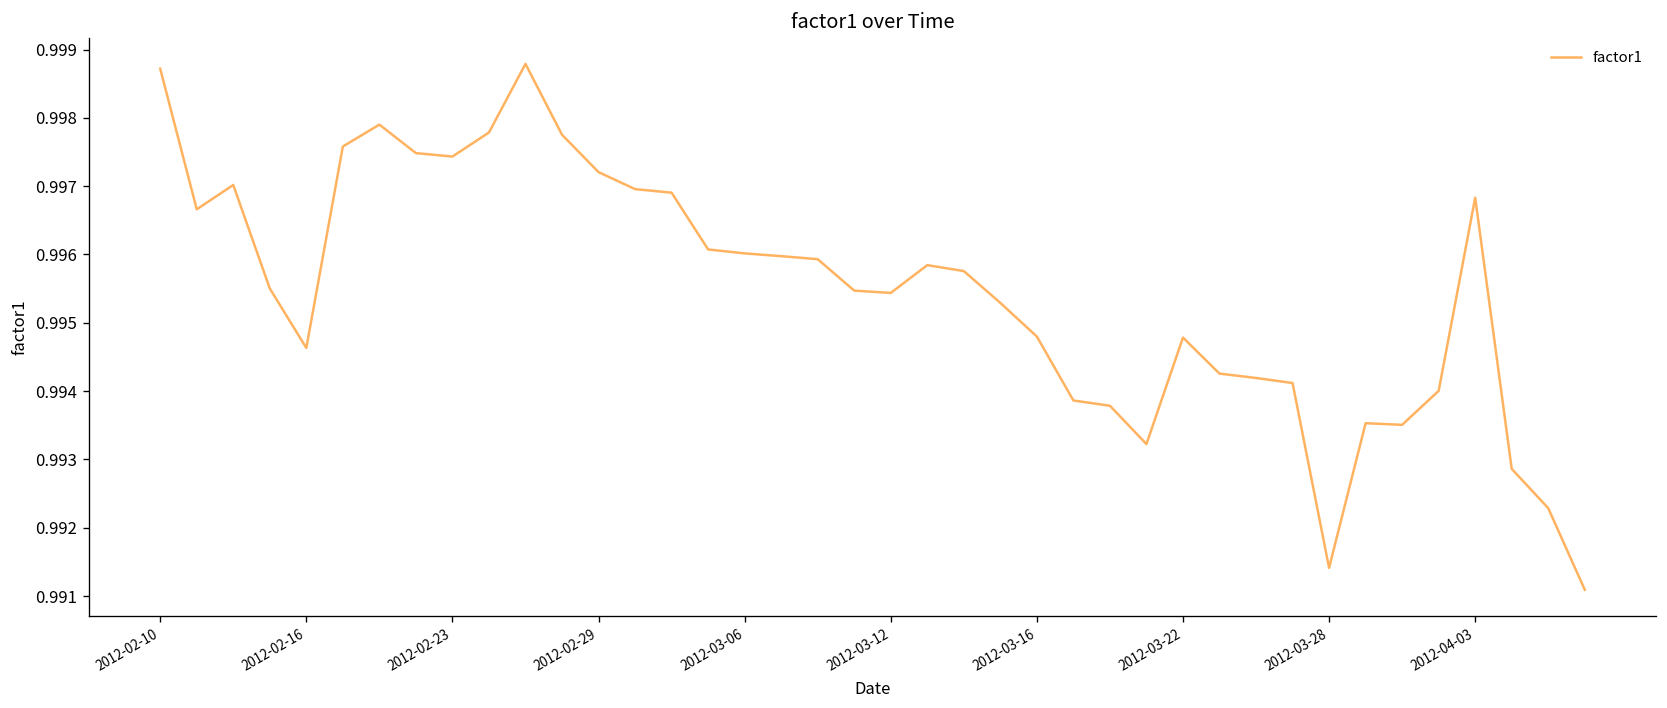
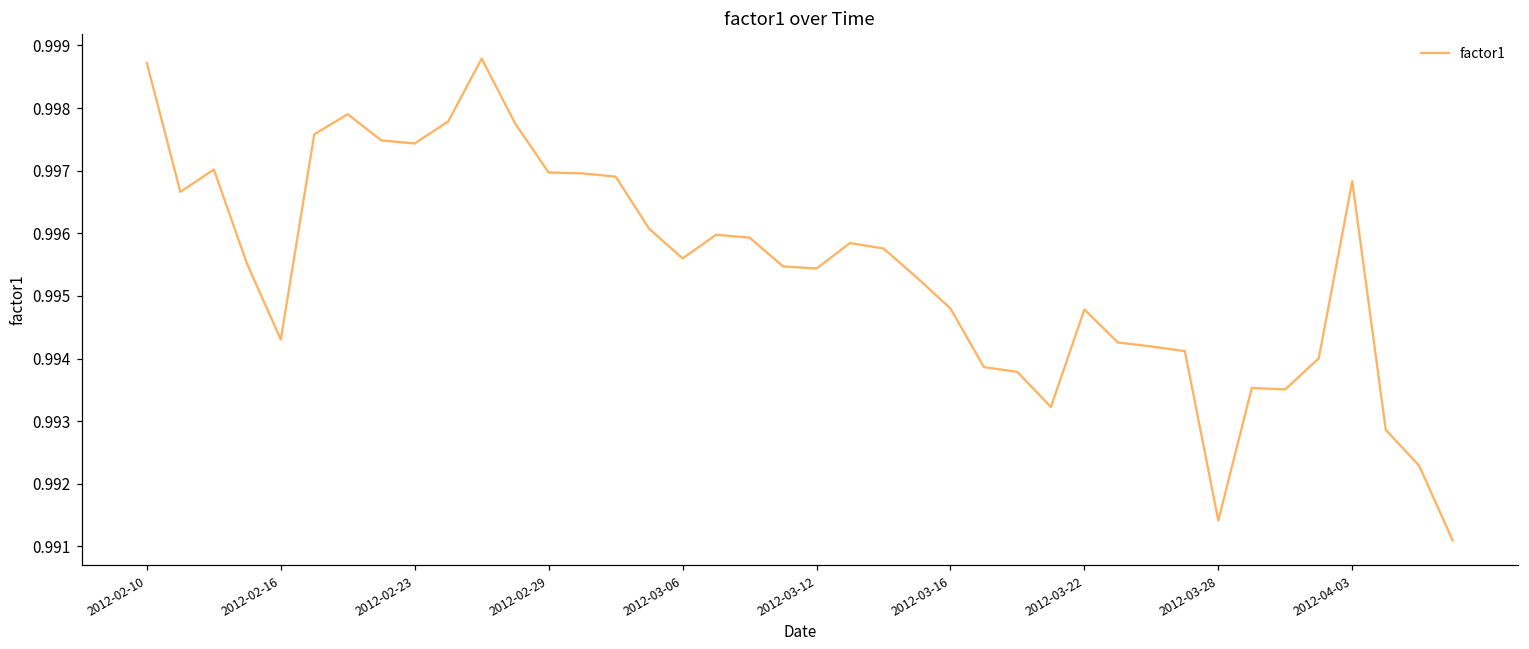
  {
    "2012-02-10": 0.9987,
-   "2012-02-16": 0.9946,
+   "2012-02-16": 0.9943,
    "2012-02-23": 0.9974,
-   "2012-02-29": 0.9972,
-   "2012-03-06": 0.9960,
+   "2012-02-29": 0.9970,
+   "2012-03-06": 0.9956,
    "2012-03-12": 0.9954,
    "2012-03-16": 0.9948,
    "2012-03-22": 0.9948,
    "2012-03-28": 0.9914,
    "2012-04-03": 0.9968
  }
